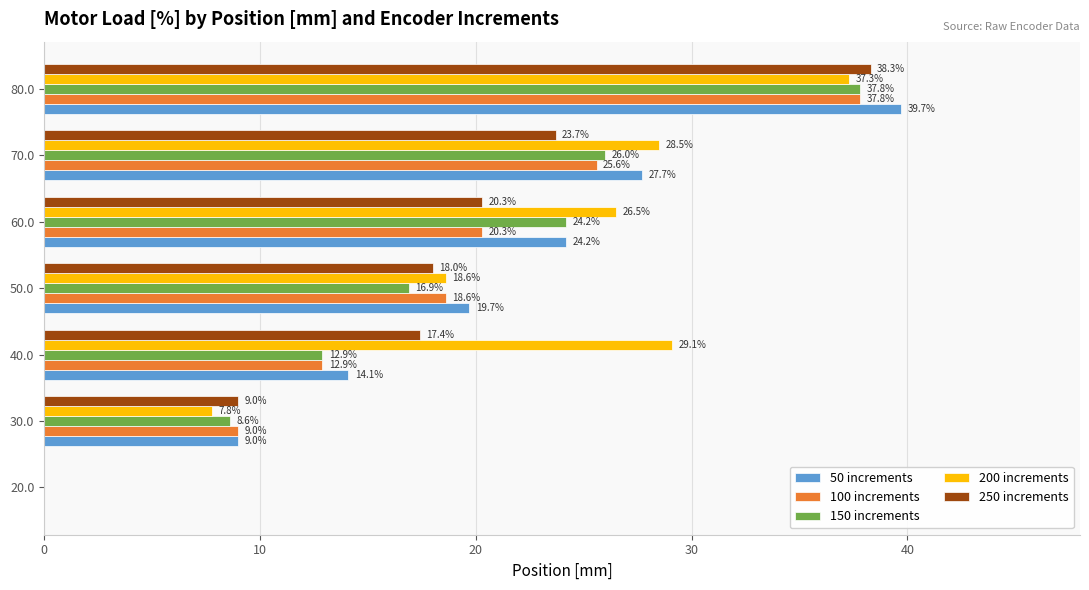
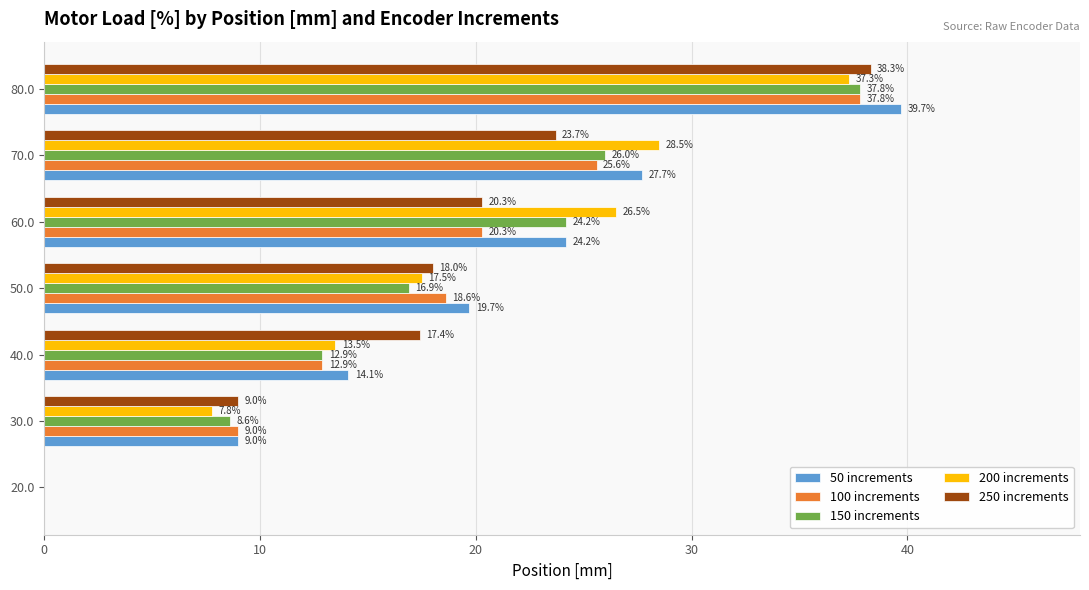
  {
    "50 increments": {
      "80.0": "39.7%",
      "70.0": "27.7%",
      "60.0": "24.2%",
      "50.0": "19.7%",
      "40.0": "14.1%",
      "30.0": "9.0%"
    },
    "100 increments": {
      "80.0": "37.8%",
      "70.0": "25.6%",
      "60.0": "20.3%",
      "50.0": "18.6%",
      "40.0": "12.9%",
      "30.0": "9.0%"
    },
    "150 increments": {
      "80.0": "37.8%",
      "70.0": "26.0%",
      "60.0": "24.2%",
      "50.0": "16.9%",
      "40.0": "12.9%",
      "30.0": "8.6%"
    },
    "200 increments": {
      "80.0": "37.3%",
      "70.0": "28.5%",
      "60.0": "26.5%",
-     "50.0": "18.6%",
-     "40.0": "29.1%",
+     "50.0": "17.5%",
+     "40.0": "13.5%",
      "30.0": "7.8%"
    },
    "250 increments": {
      "80.0": "38.3%",
      "70.0": "23.7%",
      "60.0": "20.3%",
      "50.0": "18.0%",
      "40.0": "17.4%",
      "30.0": "9.0%"
    }
  }
